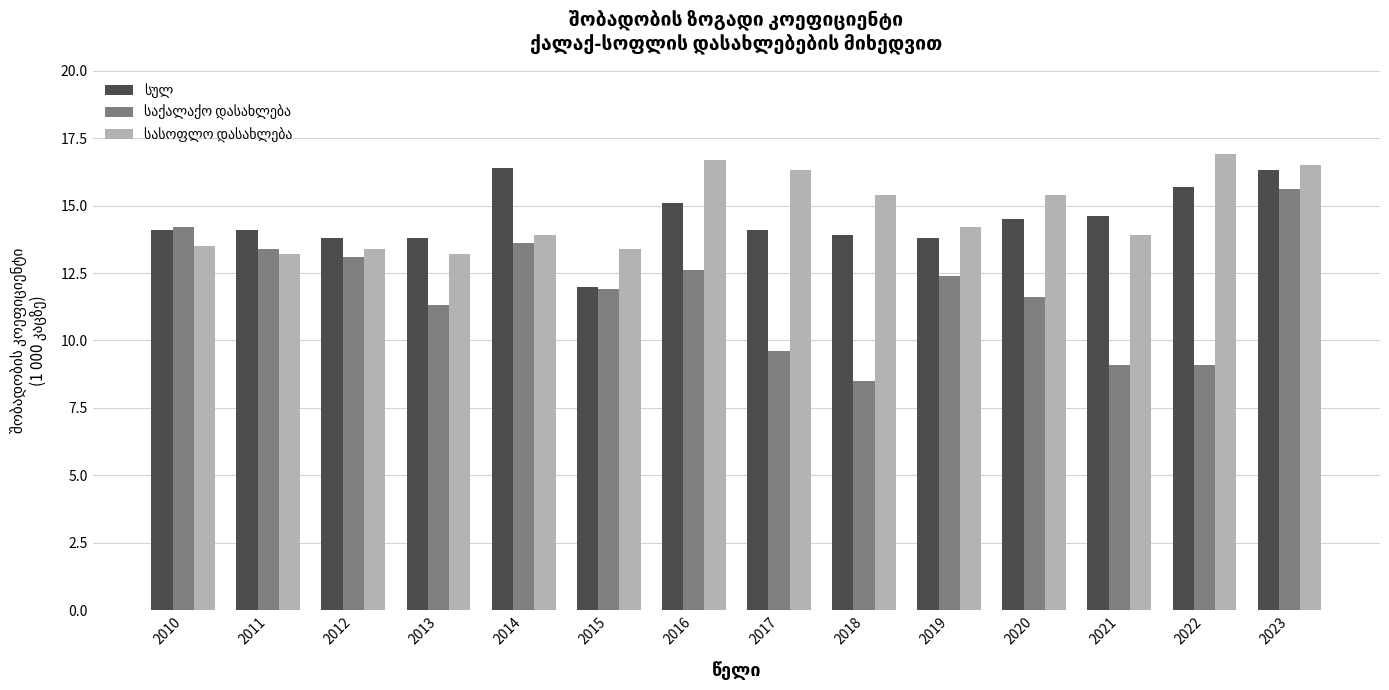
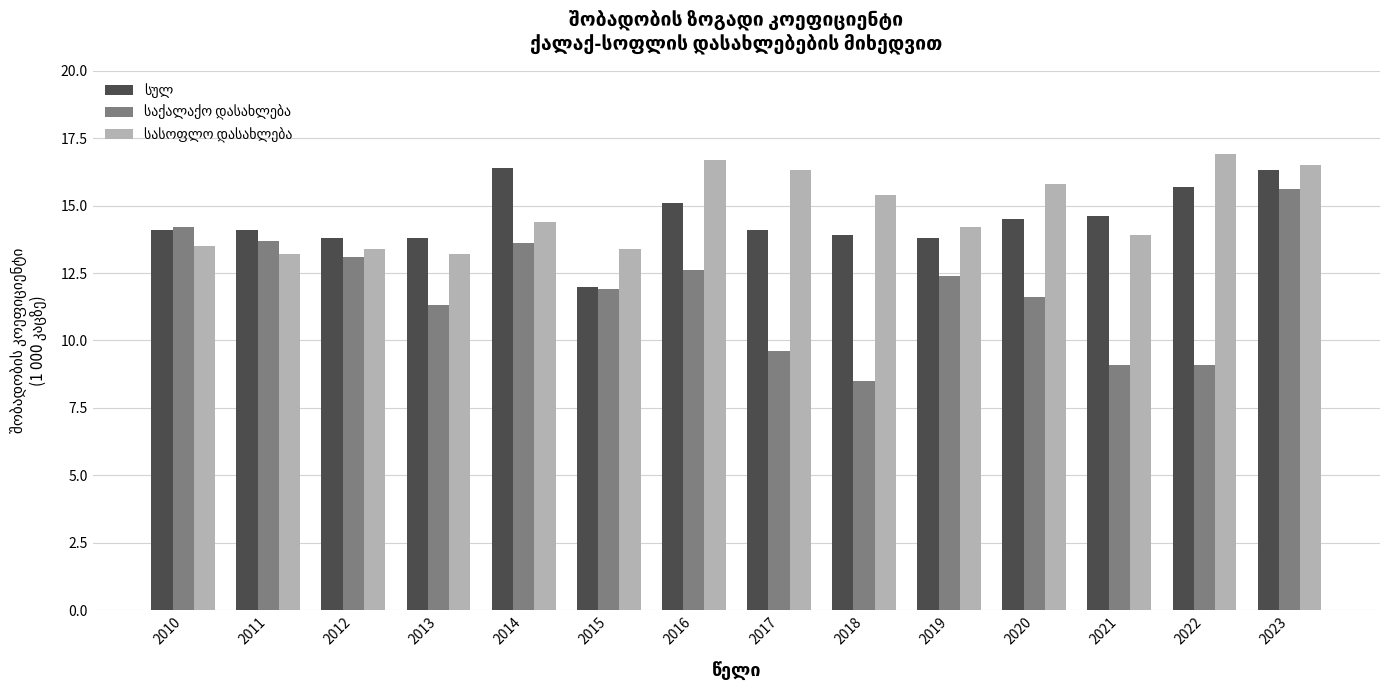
  {
    "სულ": {
      "2010": 14.1,
      "2011": 14.1,
      "2012": 13.8,
      "2013": 13.8,
      "2014": 16.4,
      "2015": 12.0,
      "2016": 15.1,
      "2017": 14.1,
      "2018": 13.9,
      "2019": 13.8,
      "2020": 14.5,
      "2021": 14.6,
      "2022": 15.7,
      "2023": 16.3
    },
    "საქალაქო დასახლება": {
      "2010": 14.2,
-     "2011": 13.4,
+     "2011": 13.7,
      "2012": 13.1,
      "2013": 11.3,
      "2014": 13.6,
      "2015": 11.9,
      "2016": 12.6,
      "2017": 9.6,
      "2018": 8.5,
      "2019": 12.4,
      "2020": 11.6,
      "2021": 9.1,
      "2022": 9.1,
      "2023": 15.6
    },
    "სასოფლო დასახლება": {
      "2010": 13.5,
      "2011": 13.2,
      "2012": 13.4,
      "2013": 13.2,
-     "2014": 13.9,
+     "2014": 14.4,
      "2015": 13.4,
      "2016": 16.7,
      "2017": 16.3,
      "2018": 15.4,
      "2019": 14.2,
-     "2020": 15.4,
+     "2020": 15.8,
      "2021": 13.9,
      "2022": 16.9,
      "2023": 16.5
    }
  }
